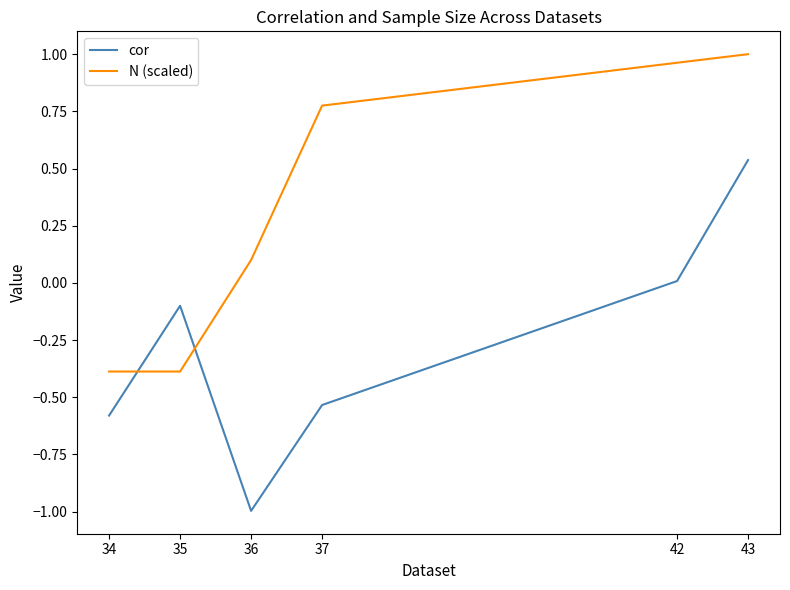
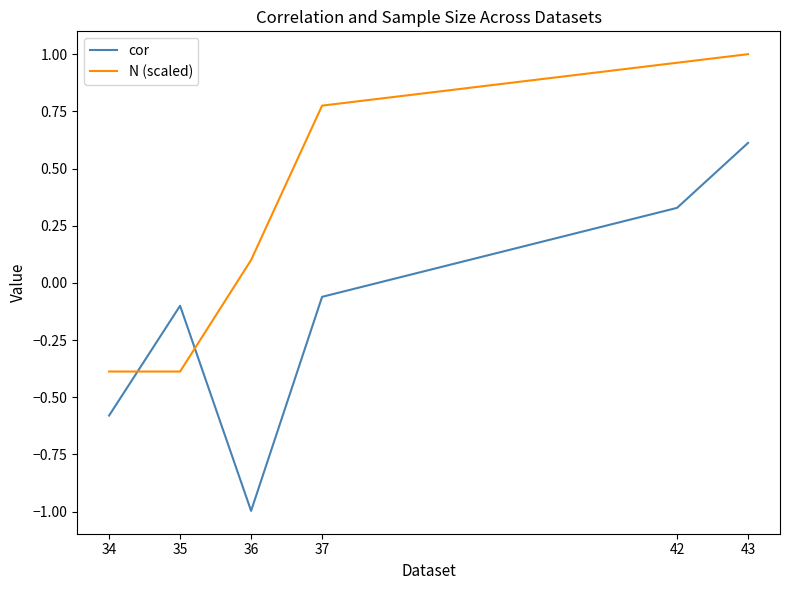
  {
    "cor": {
      "34": -0.58,
      "35": -0.10,
      "36": -1.00,
-     "37": -0.53,
-     "42": 0.01,
-     "43": 0.54
+     "37": -0.06,
+     "42": 0.33,
+     "43": 0.61
    },
    "N (scaled)": {
      "34": -0.39,
      "35": -0.39,
      "36": 0.10,
      "37": 0.77,
      "42": 0.96,
      "43": 1.00
    }
  }
